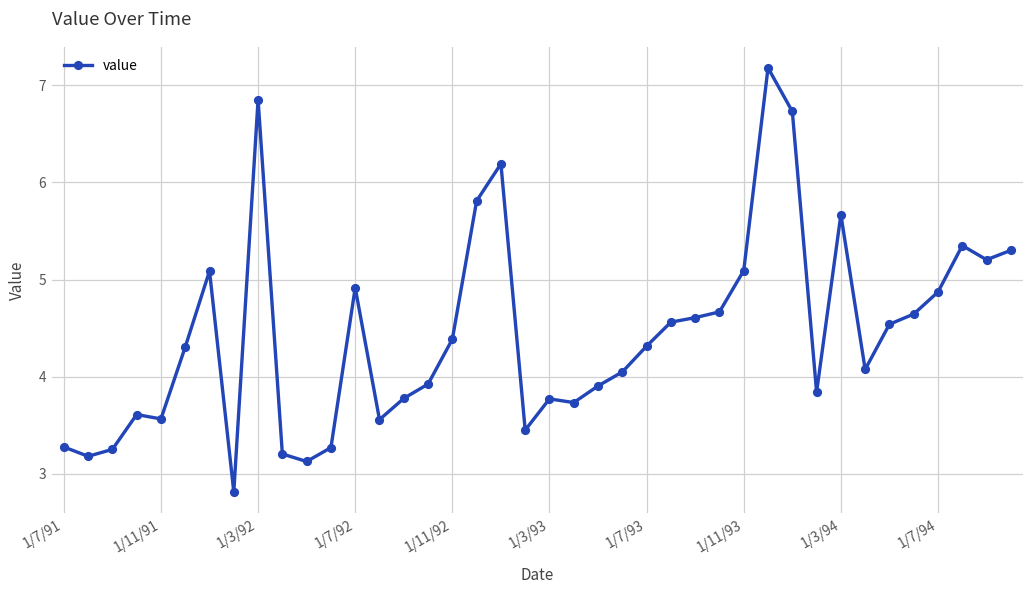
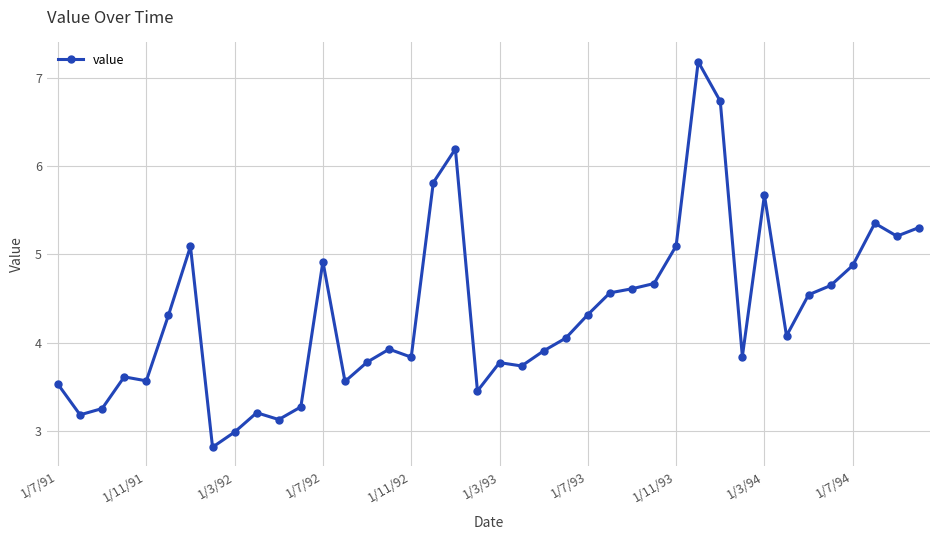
  {
-   "1/7/91": 3.3,
+   "1/7/91": 3.5,
    "1/11/91": 3.6,
-   "1/3/92": 6.9,
+   "1/3/92": 3.0,
    "1/7/92": 4.9,
-   "1/11/92": 4.4,
+   "1/11/92": 3.8,
    "1/3/93": 3.8,
    "1/7/93": 4.3,
    "1/11/93": 5.1,
    "1/3/94": 5.7,
    "1/7/94": 4.9
  }
